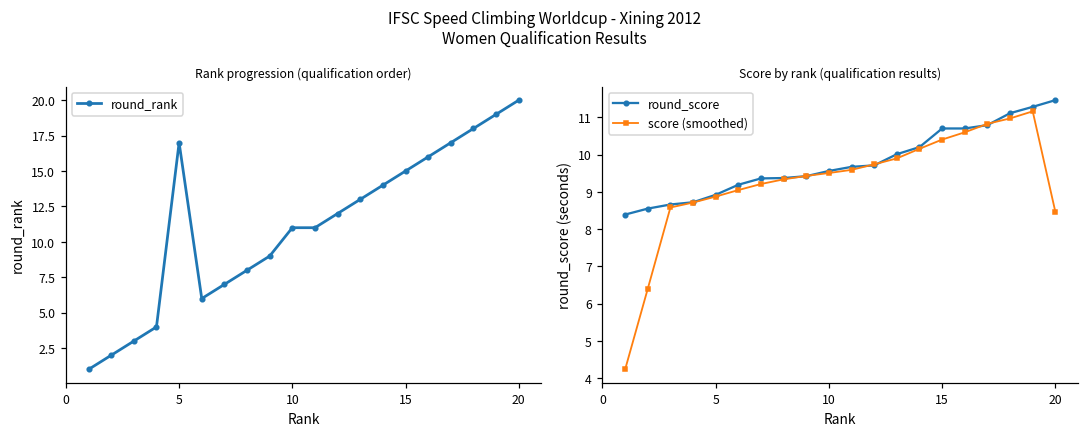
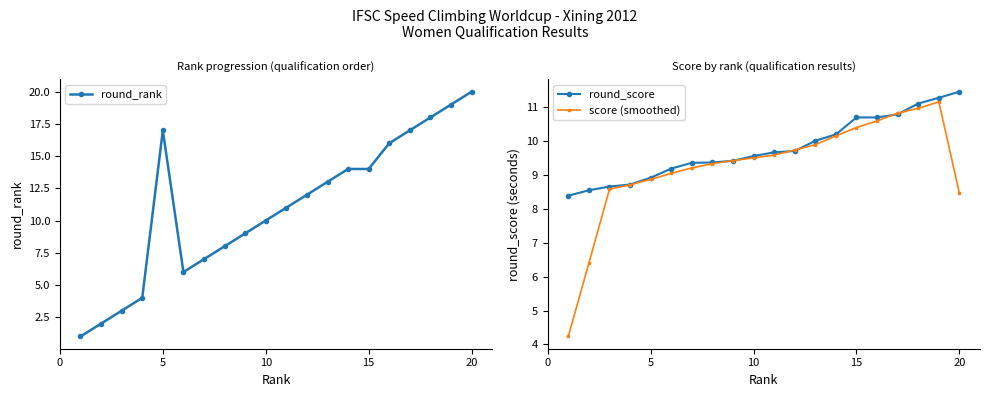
  {
    "Rank progression (qualification order)": {
      "5": 17,
-     "10": 11,
-     "15": 15,
+     "10": 10,
+     "15": 14,
      "20": 20
    },
    "Score by rank (qualification results)": {
      "round_score": {
        "15": 10.7,
        "20": 11.5
      },
      "score (smoothed)": {
        "15": 10.4,
        "20": 8.5
      }
    }
  }
